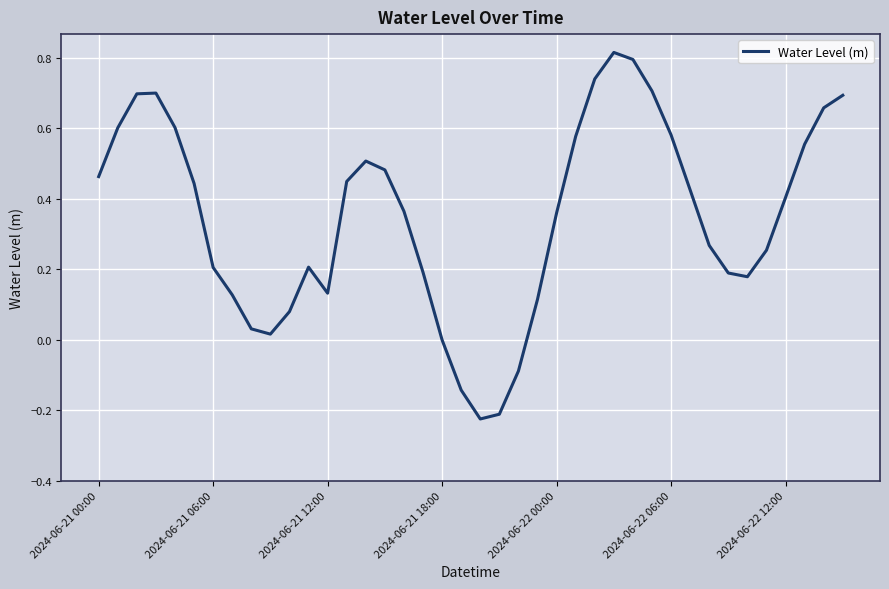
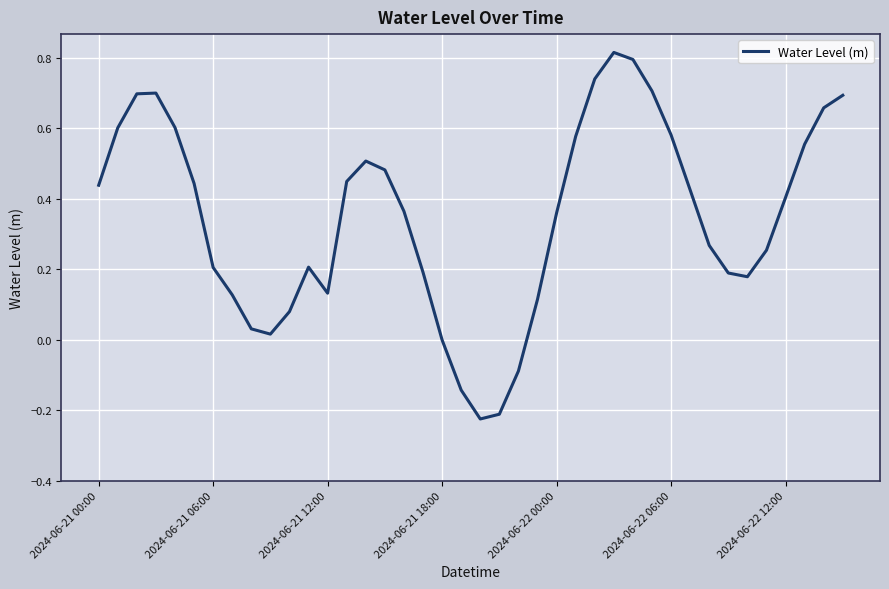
  {
-   "2024-06-21 00:00": 0.46,
+   "2024-06-21 00:00": 0.44,
    "2024-06-21 06:00": 0.21,
    "2024-06-21 12:00": 0.13,
    "2024-06-21 18:00": 0.00,
    "2024-06-22 00:00": 0.36,
    "2024-06-22 06:00": 0.58,
    "2024-06-22 12:00": 0.40
  }
